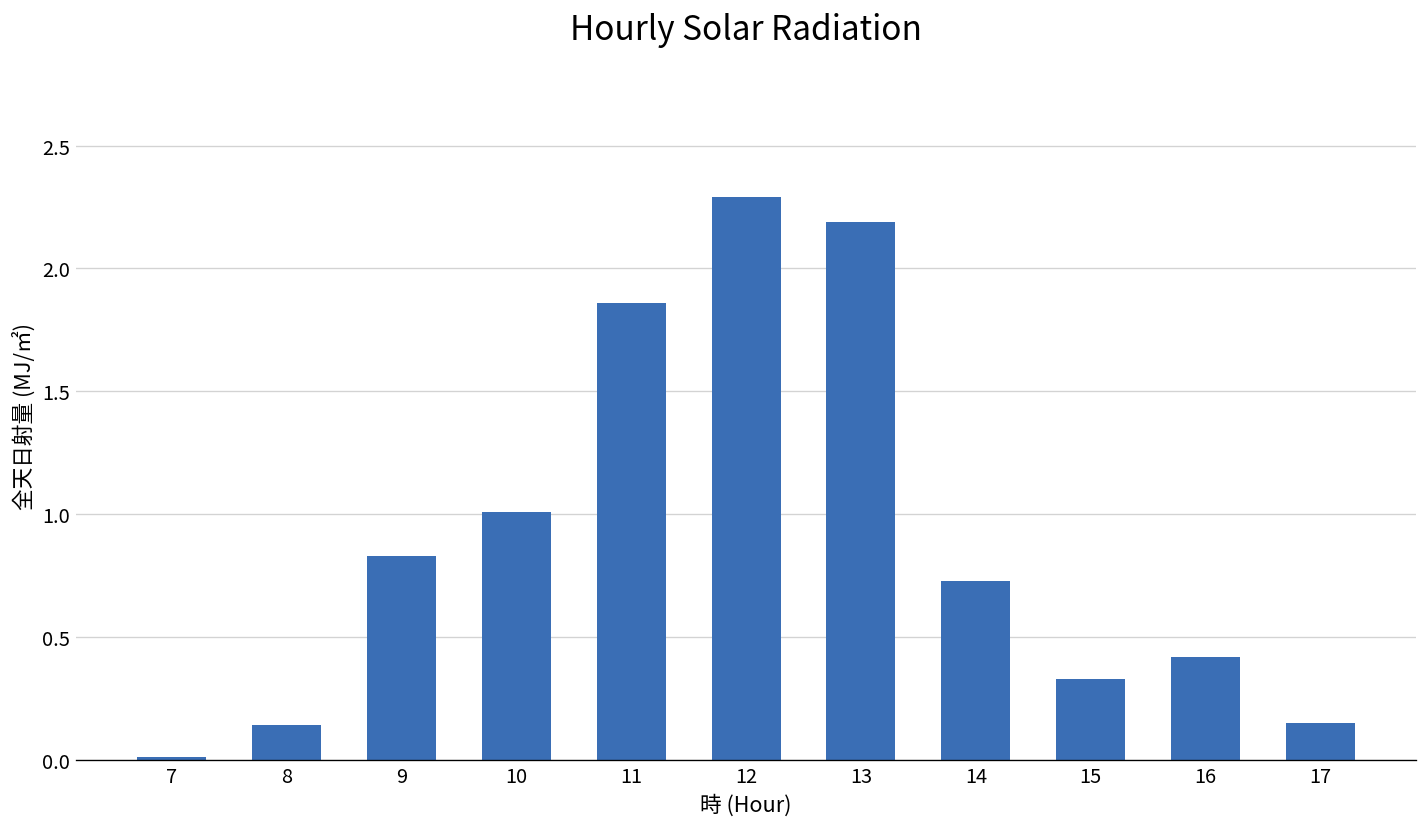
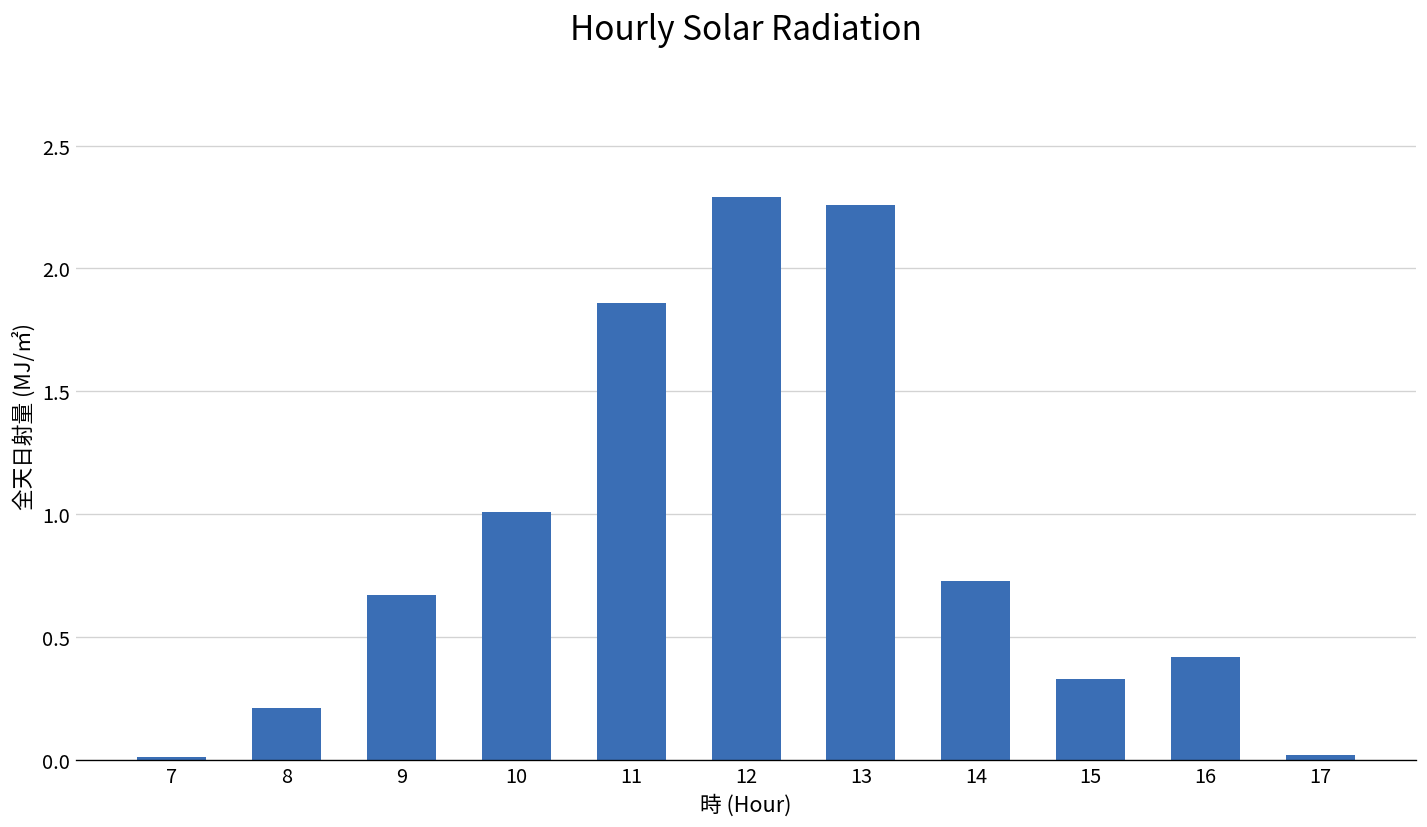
  {
-   "8": 0.14,
-   "9": 0.83,
+   "8": 0.21,
+   "9": 0.67,
    "10": 1.01,
    "11": 1.86,
    "12": 2.29,
-   "13": 2.19,
+   "13": 2.26,
    "14": 0.73,
    "15": 0.33,
    "16": 0.42,
-   "17": 0.15
+   "17": 0.02
  }
